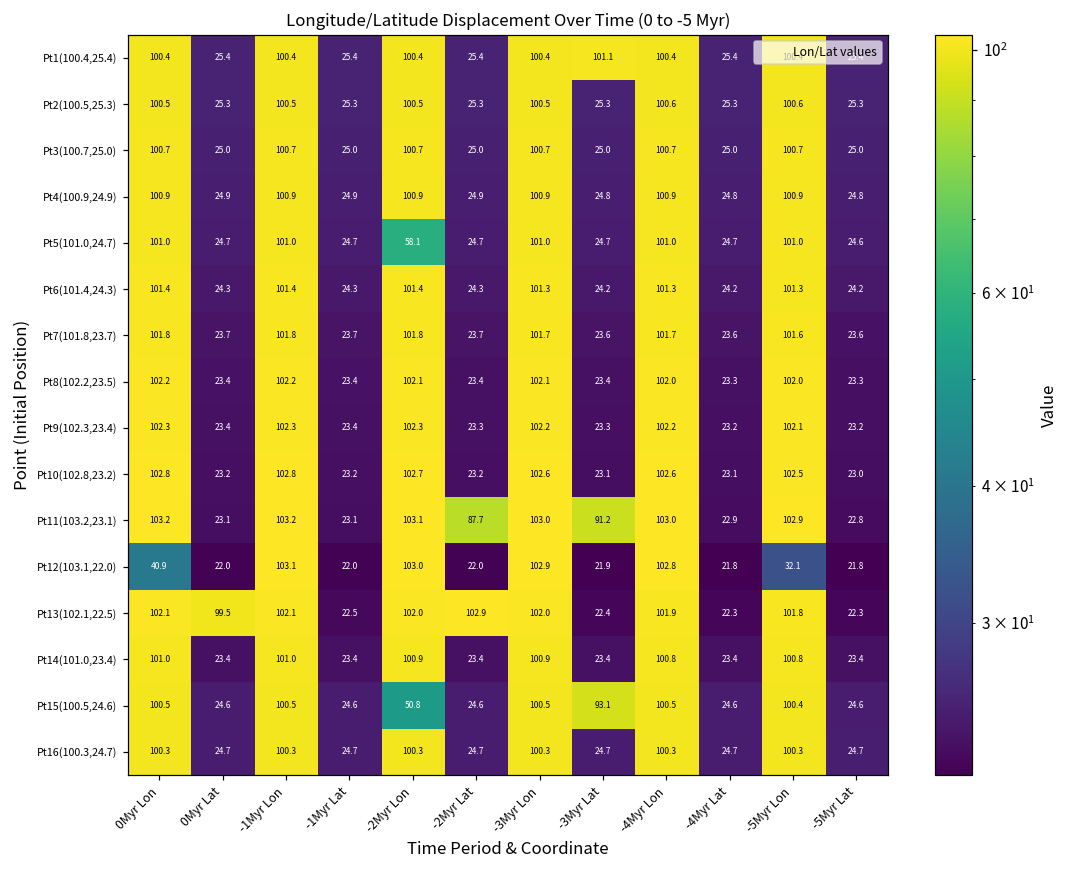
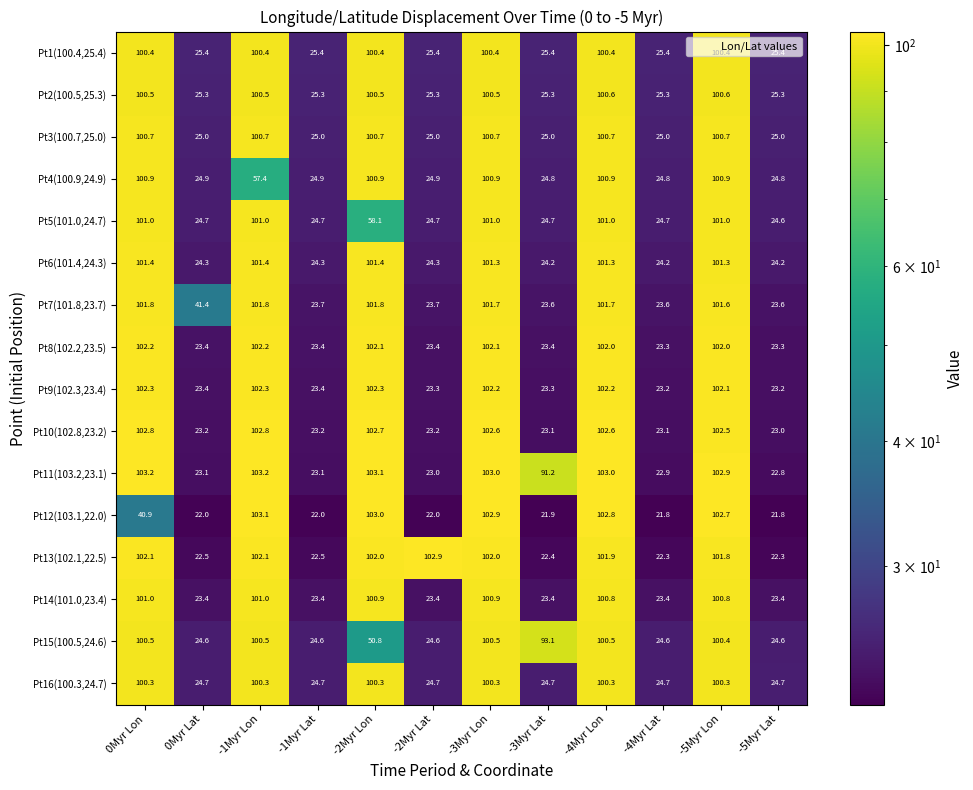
  {
    "Pt1(100.4,25.4)": {
      "0Myr Lon": 100.4,
      "0Myr Lat": 25.4,
      "-1Myr Lon": 100.4,
      "-1Myr Lat": 25.4,
      "-2Myr Lon": 100.4,
      "-2Myr Lat": 25.4,
      "-3Myr Lon": 100.4,
-     "-3Myr Lat": 101.1,
+     "-3Myr Lat": 25.4,
      "-4Myr Lon": 100.4,
      "-4Myr Lat": 25.4
    },
    "Pt2(100.5,25.3)": {
      "0Myr Lon": 100.5,
      "0Myr Lat": 25.3,
      "-1Myr Lon": 100.5,
      "-1Myr Lat": 25.3,
      "-2Myr Lon": 100.5,
      "-2Myr Lat": 25.3,
      "-3Myr Lon": 100.5,
      "-3Myr Lat": 25.3,
      "-4Myr Lon": 100.6,
      "-4Myr Lat": 25.3,
      "-5Myr Lon": 100.6,
      "-5Myr Lat": 25.3
    },
    "Pt3(100.7,25.0)": {
      "0Myr Lon": 100.7,
      "0Myr Lat": 25.0,
      "-1Myr Lon": 100.7,
      "-1Myr Lat": 25.0,
      "-2Myr Lon": 100.7,
      "-2Myr Lat": 25.0,
      "-3Myr Lon": 100.7,
      "-3Myr Lat": 25.0,
      "-4Myr Lon": 100.7,
      "-4Myr Lat": 25.0,
      "-5Myr Lon": 100.7,
      "-5Myr Lat": 25.0
    },
    "Pt4(100.9,24.9)": {
      "0Myr Lon": 100.9,
      "0Myr Lat": 24.9,
-     "-1Myr Lon": 100.9,
+     "-1Myr Lon": 57.4,
      "-1Myr Lat": 24.9,
      "-2Myr Lon": 100.9,
      "-2Myr Lat": 24.9,
      "-3Myr Lon": 100.9,
      "-3Myr Lat": 24.8,
      "-4Myr Lon": 100.9,
      "-4Myr Lat": 24.8,
      "-5Myr Lon": 100.9,
      "-5Myr Lat": 24.8
    },
    "Pt5(101.0,24.7)": {
      "0Myr Lon": 101.0,
      "0Myr Lat": 24.7,
      "-1Myr Lon": 101.0,
      "-1Myr Lat": 24.7,
      "-2Myr Lon": 58.1,
      "-2Myr Lat": 24.7,
      "-3Myr Lon": 101.0,
      "-3Myr Lat": 24.7,
      "-4Myr Lon": 101.0,
      "-4Myr Lat": 24.7,
      "-5Myr Lon": 101.0,
      "-5Myr Lat": 24.6
    },
    "Pt6(101.4,24.3)": {
      "0Myr Lon": 101.4,
      "0Myr Lat": 24.3,
      "-1Myr Lon": 101.4,
      "-1Myr Lat": 24.3,
      "-2Myr Lon": 101.4,
      "-2Myr Lat": 24.3,
      "-3Myr Lon": 101.3,
      "-3Myr Lat": 24.2,
      "-4Myr Lon": 101.3,
      "-4Myr Lat": 24.2,
      "-5Myr Lon": 101.3,
      "-5Myr Lat": 24.2
    },
    "Pt7(101.8,23.7)": {
      "0Myr Lon": 101.8,
-     "0Myr Lat": 23.7,
+     "0Myr Lat": 41.4,
      "-1Myr Lon": 101.8,
      "-1Myr Lat": 23.7,
      "-2Myr Lon": 101.8,
      "-2Myr Lat": 23.7,
      "-3Myr Lon": 101.7,
      "-3Myr Lat": 23.6,
      "-4Myr Lon": 101.7,
      "-4Myr Lat": 23.6,
      "-5Myr Lon": 101.6,
      "-5Myr Lat": 23.6
    },
    "Pt8(102.2,23.5)": {
      "0Myr Lon": 102.2,
      "0Myr Lat": 23.4,
      "-1Myr Lon": 102.2,
      "-1Myr Lat": 23.4,
      "-2Myr Lon": 102.1,
      "-2Myr Lat": 23.4,
      "-3Myr Lon": 102.1,
      "-3Myr Lat": 23.4,
      "-4Myr Lon": 102.0,
      "-4Myr Lat": 23.3,
      "-5Myr Lon": 102.0,
      "-5Myr Lat": 23.3
    },
    "Pt9(102.3,23.4)": {
      "0Myr Lon": 102.3,
      "0Myr Lat": 23.4,
      "-1Myr Lon": 102.3,
      "-1Myr Lat": 23.4,
      "-2Myr Lon": 102.3,
      "-2Myr Lat": 23.3,
      "-3Myr Lon": 102.2,
      "-3Myr Lat": 23.3,
      "-4Myr Lon": 102.2,
      "-4Myr Lat": 23.2,
      "-5Myr Lon": 102.1,
      "-5Myr Lat": 23.2
    },
    "Pt10(102.8,23.2)": {
      "0Myr Lon": 102.8,
      "0Myr Lat": 23.2,
      "-1Myr Lon": 102.8,
      "-1Myr Lat": 23.2,
      "-2Myr Lon": 102.7,
      "-2Myr Lat": 23.2,
      "-3Myr Lon": 102.6,
      "-3Myr Lat": 23.1,
      "-4Myr Lon": 102.6,
      "-4Myr Lat": 23.1,
      "-5Myr Lon": 102.5,
      "-5Myr Lat": 23.0
    },
    "Pt11(103.2,23.1)": {
      "0Myr Lon": 103.2,
      "0Myr Lat": 23.1,
      "-1Myr Lon": 103.2,
      "-1Myr Lat": 23.1,
      "-2Myr Lon": 103.1,
-     "-2Myr Lat": 87.7,
+     "-2Myr Lat": 23.0,
      "-3Myr Lon": 103.0,
      "-3Myr Lat": 91.2,
      "-4Myr Lon": 103.0,
      "-4Myr Lat": 22.9,
      "-5Myr Lon": 102.9,
      "-5Myr Lat": 22.8
    },
    "Pt12(103.1,22.0)": {
      "0Myr Lon": 40.9,
      "0Myr Lat": 22.0,
      "-1Myr Lon": 103.1,
      "-1Myr Lat": 22.0,
      "-2Myr Lon": 103.0,
      "-2Myr Lat": 22.0,
      "-3Myr Lon": 102.9,
      "-3Myr Lat": 21.9,
      "-4Myr Lon": 102.8,
      "-4Myr Lat": 21.8,
-     "-5Myr Lon": 32.1,
+     "-5Myr Lon": 102.7,
      "-5Myr Lat": 21.8
    },
    "Pt13(102.1,22.5)": {
      "0Myr Lon": 102.1,
-     "0Myr Lat": 99.5,
+     "0Myr Lat": 22.5,
      "-1Myr Lon": 102.1,
      "-1Myr Lat": 22.5,
      "-2Myr Lon": 102.0,
      "-2Myr Lat": 102.9,
      "-3Myr Lon": 102.0,
      "-3Myr Lat": 22.4,
      "-4Myr Lon": 101.9,
      "-4Myr Lat": 22.3,
      "-5Myr Lon": 101.8,
      "-5Myr Lat": 22.3
    },
    "Pt14(101.0,23.4)": {
      "0Myr Lon": 101.0,
      "0Myr Lat": 23.4,
      "-1Myr Lon": 101.0,
      "-1Myr Lat": 23.4,
      "-2Myr Lon": 100.9,
      "-2Myr Lat": 23.4,
      "-3Myr Lon": 100.9,
      "-3Myr Lat": 23.4,
      "-4Myr Lon": 100.8,
      "-4Myr Lat": 23.4,
      "-5Myr Lon": 100.8,
      "-5Myr Lat": 23.4
    },
    "Pt15(100.5,24.6)": {
      "0Myr Lon": 100.5,
      "0Myr Lat": 24.6,
      "-1Myr Lon": 100.5,
      "-1Myr Lat": 24.6,
      "-2Myr Lon": 50.8,
      "-2Myr Lat": 24.6,
      "-3Myr Lon": 100.5,
      "-3Myr Lat": 93.1,
      "-4Myr Lon": 100.5,
      "-4Myr Lat": 24.6,
      "-5Myr Lon": 100.4,
      "-5Myr Lat": 24.6
    },
    "Pt16(100.3,24.7)": {
      "0Myr Lon": 100.3,
      "0Myr Lat": 24.7,
      "-1Myr Lon": 100.3,
      "-1Myr Lat": 24.7,
      "-2Myr Lon": 100.3,
      "-2Myr Lat": 24.7,
      "-3Myr Lon": 100.3,
      "-3Myr Lat": 24.7,
      "-4Myr Lon": 100.3,
      "-4Myr Lat": 24.7,
      "-5Myr Lon": 100.3,
      "-5Myr Lat": 24.7
    }
  }
